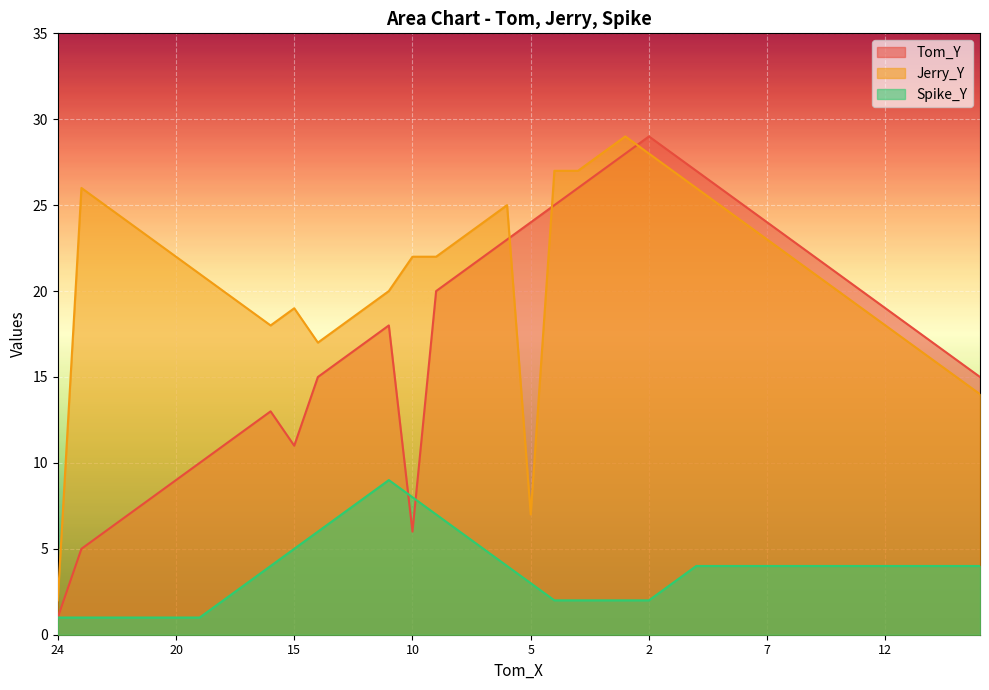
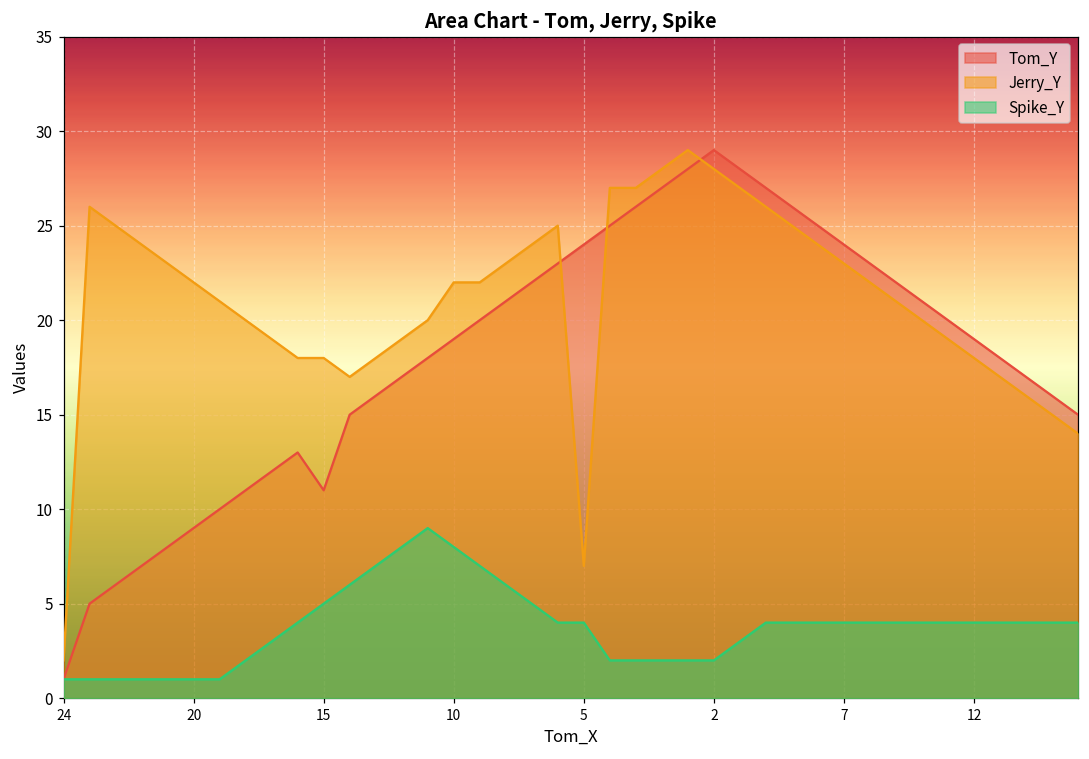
  {
    "Tom_Y": {
      "20": 9,
      "15": 11,
-     "10": 6,
+     "10": 19,
      "5": 24
    },
    "Jerry_Y": {
      "20": 22,
-     "15": 19,
+     "15": 18,
      "10": 22,
      "5": 7
    },
    "Spike_Y": {
      "20": 1,
      "15": 5,
      "10": 8,
-     "5": 3
+     "5": 4
    }
  }
